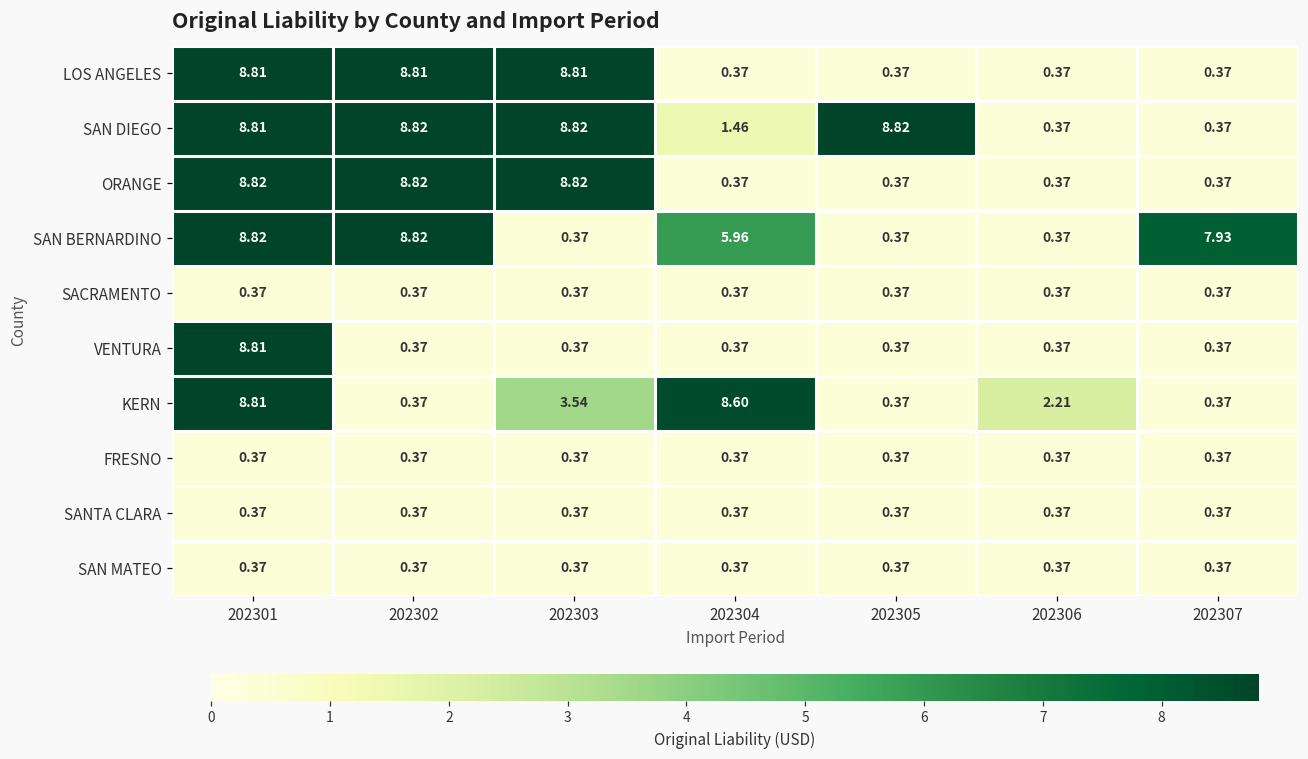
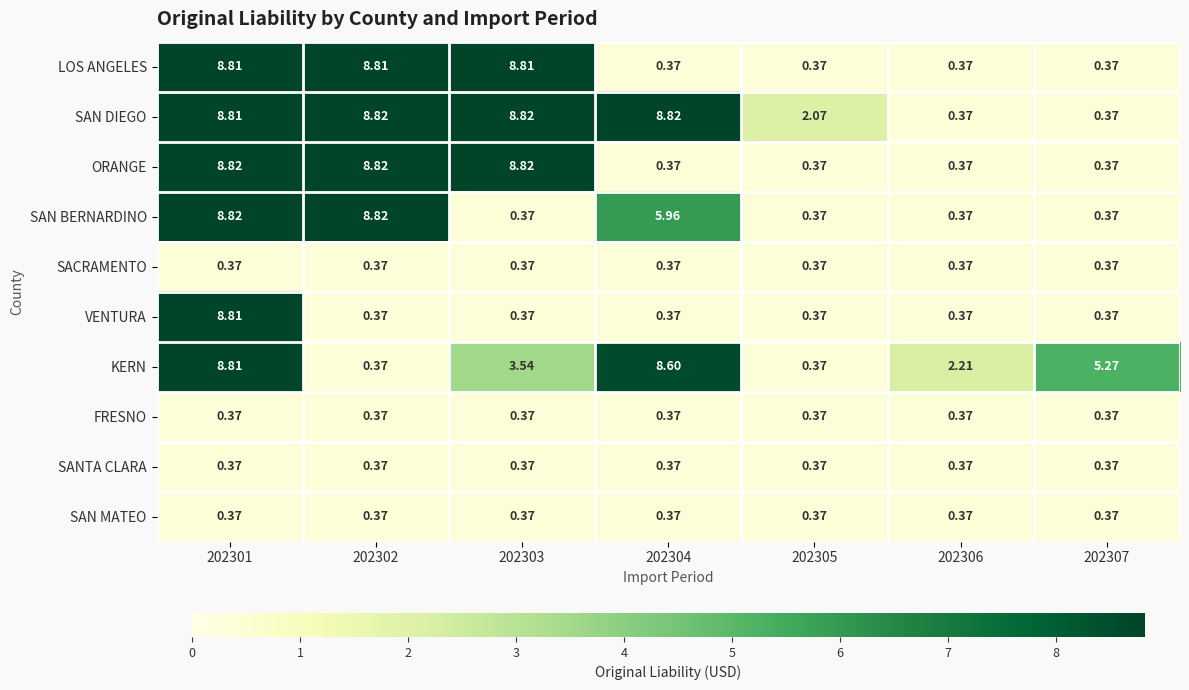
  {
    "LOS ANGELES": {
      "202301": 8.81,
      "202302": 8.81,
      "202303": 8.81,
      "202304": 0.37,
      "202305": 0.37,
      "202306": 0.37,
      "202307": 0.37
    },
    "SAN DIEGO": {
      "202301": 8.81,
      "202302": 8.82,
      "202303": 8.82,
-     "202304": 1.46,
-     "202305": 8.82,
+     "202304": 8.82,
+     "202305": 2.07,
      "202306": 0.37,
      "202307": 0.37
    },
    "ORANGE": {
      "202301": 8.82,
      "202302": 8.82,
      "202303": 8.82,
      "202304": 0.37,
      "202305": 0.37,
      "202306": 0.37,
      "202307": 0.37
    },
    "SAN BERNARDINO": {
      "202301": 8.82,
      "202302": 8.82,
      "202303": 0.37,
      "202304": 5.96,
      "202305": 0.37,
      "202306": 0.37,
-     "202307": 7.93
+     "202307": 0.37
    },
    "SACRAMENTO": {
      "202301": 0.37,
      "202302": 0.37,
      "202303": 0.37,
      "202304": 0.37,
      "202305": 0.37,
      "202306": 0.37,
      "202307": 0.37
    },
    "VENTURA": {
      "202301": 8.81,
      "202302": 0.37,
      "202303": 0.37,
      "202304": 0.37,
      "202305": 0.37,
      "202306": 0.37,
      "202307": 0.37
    },
    "KERN": {
      "202301": 8.81,
      "202302": 0.37,
      "202303": 3.54,
      "202304": 8.60,
      "202305": 0.37,
      "202306": 2.21,
-     "202307": 0.37
+     "202307": 5.27
    },
    "FRESNO": {
      "202301": 0.37,
      "202302": 0.37,
      "202303": 0.37,
      "202304": 0.37,
      "202305": 0.37,
      "202306": 0.37,
      "202307": 0.37
    },
    "SANTA CLARA": {
      "202301": 0.37,
      "202302": 0.37,
      "202303": 0.37,
      "202304": 0.37,
      "202305": 0.37,
      "202306": 0.37,
      "202307": 0.37
    },
    "SAN MATEO": {
      "202301": 0.37,
      "202302": 0.37,
      "202303": 0.37,
      "202304": 0.37,
      "202305": 0.37,
      "202306": 0.37,
      "202307": 0.37
    }
  }
